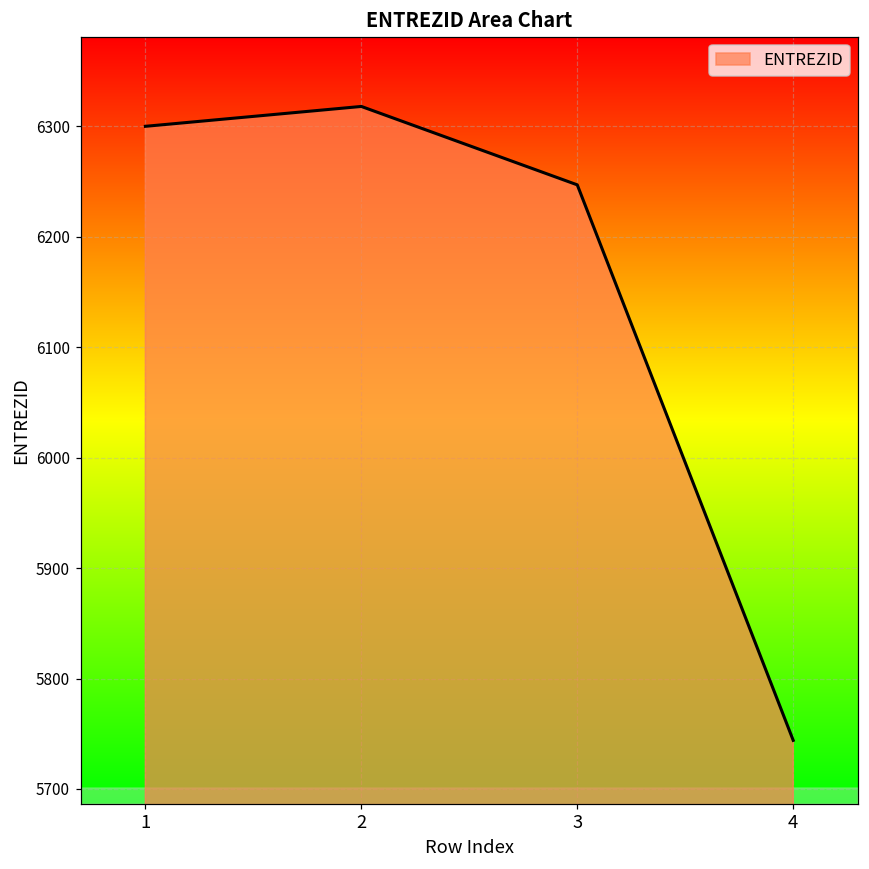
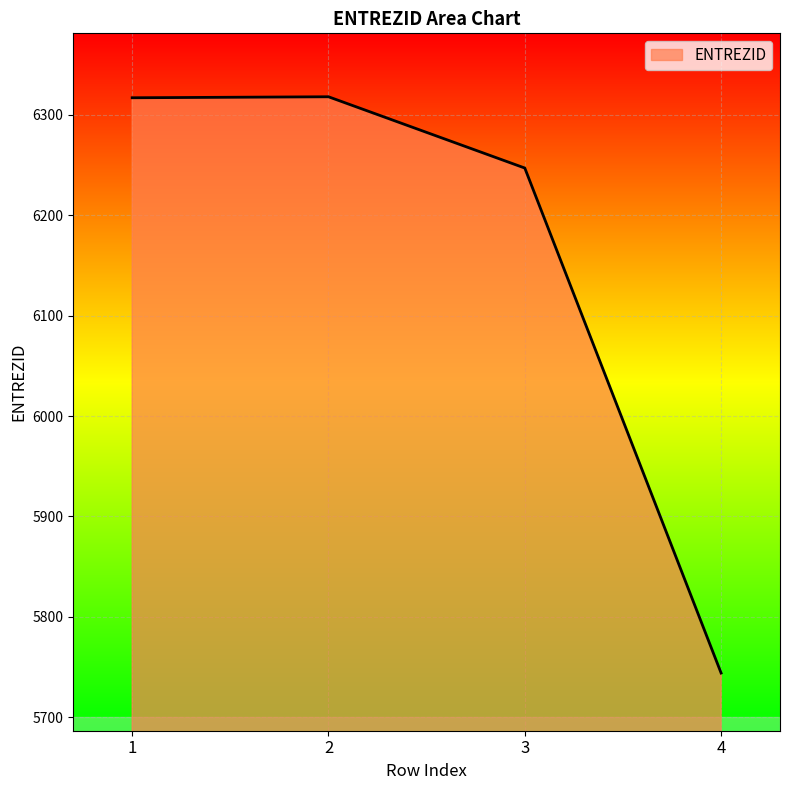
  {
-   "1": 6300,
+   "1": 6317,
    "2": 6318,
    "3": 6247,
    "4": 5744
  }
